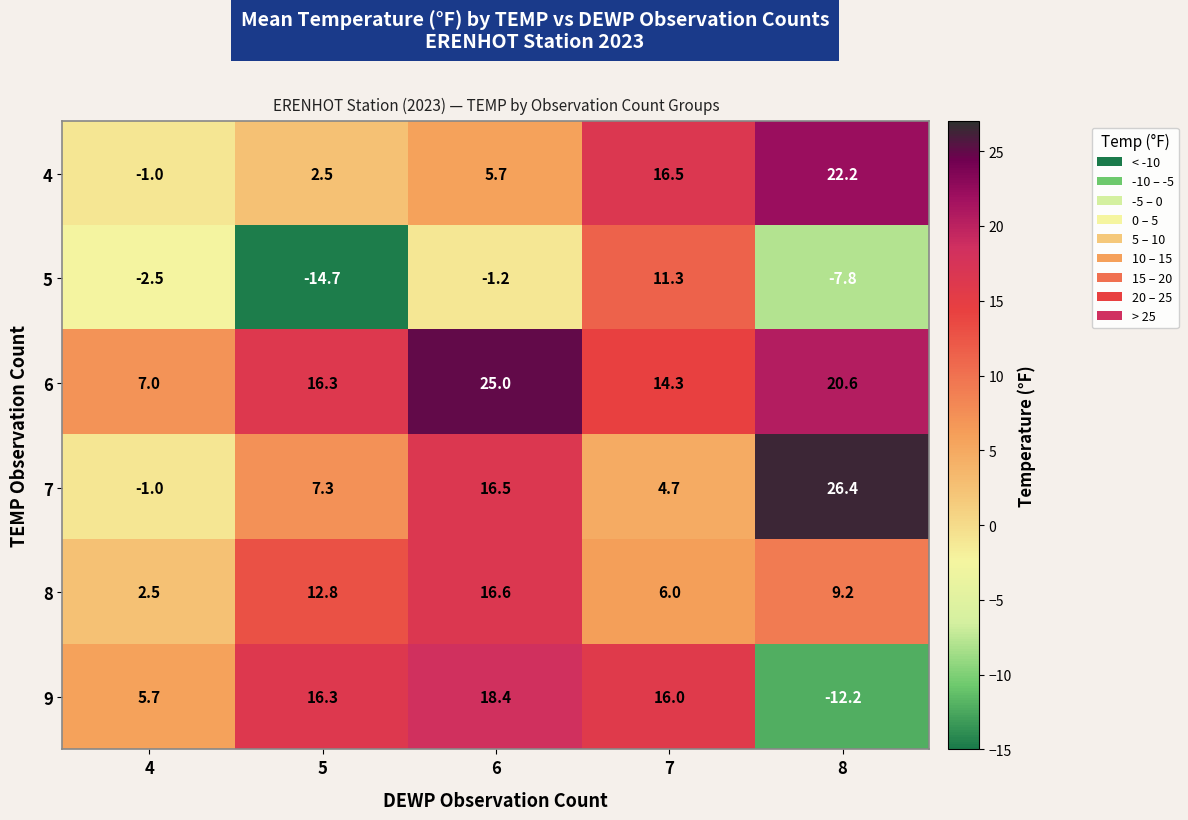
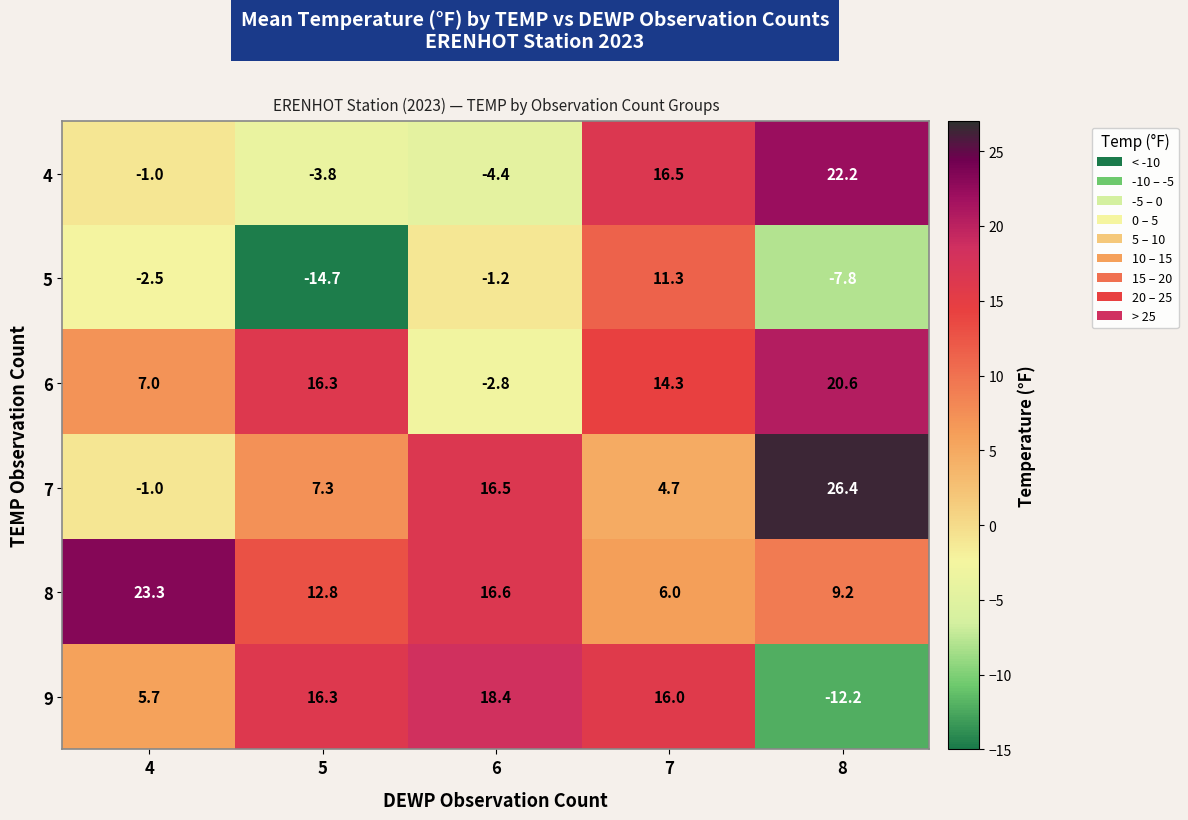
  {
    "4": {
      "4": -1.0,
-     "5": 2.5,
-     "6": 5.7,
+     "5": -3.8,
+     "6": -4.4,
      "7": 16.5,
      "8": 22.2
    },
    "5": {
      "4": -2.5,
      "5": -14.7,
      "6": -1.2,
      "7": 11.3,
      "8": -7.8
    },
    "6": {
      "4": 7.0,
      "5": 16.3,
-     "6": 25.0,
+     "6": -2.8,
      "7": 14.3,
      "8": 20.6
    },
    "7": {
      "4": -1.0,
      "5": 7.3,
      "6": 16.5,
      "7": 4.7,
      "8": 26.4
    },
    "8": {
-     "4": 2.5,
+     "4": 23.3,
      "5": 12.8,
      "6": 16.6,
      "7": 6.0,
      "8": 9.2
    },
    "9": {
      "4": 5.7,
      "5": 16.3,
      "6": 18.4,
      "7": 16.0,
      "8": -12.2
    }
  }
